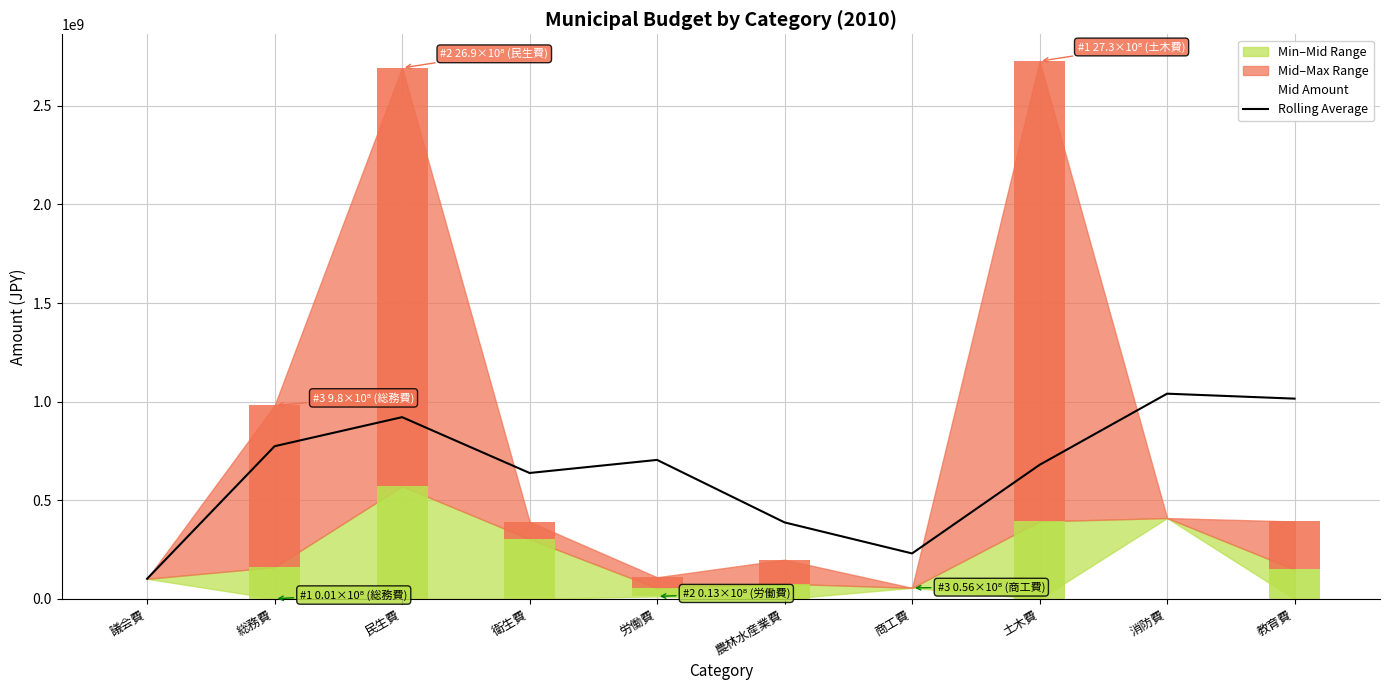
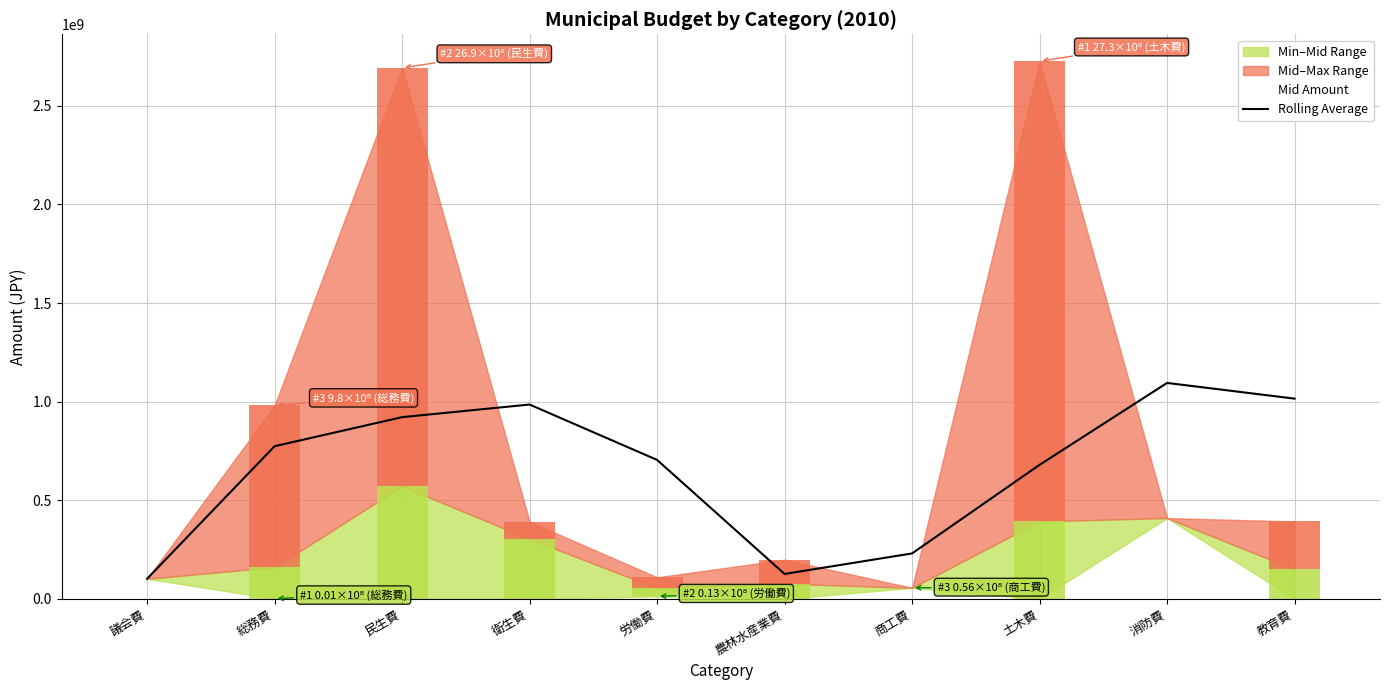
  {
    "Rolling Average": {
      "総務費": 770000000,
      "民生費": 920000000,
-     "衛生費": 640000000,
+     "衛生費": 990000000,
      "労働費": 700000000,
-     "農林水産業費": 390000000,
+     "農林水産業費": 130000000,
      "商工費": 230000000,
      "土木費": 680000000,
-     "消防費": 1040000000,
+     "消防費": 1100000000,
      "教育費": 1020000000
    }
  }
